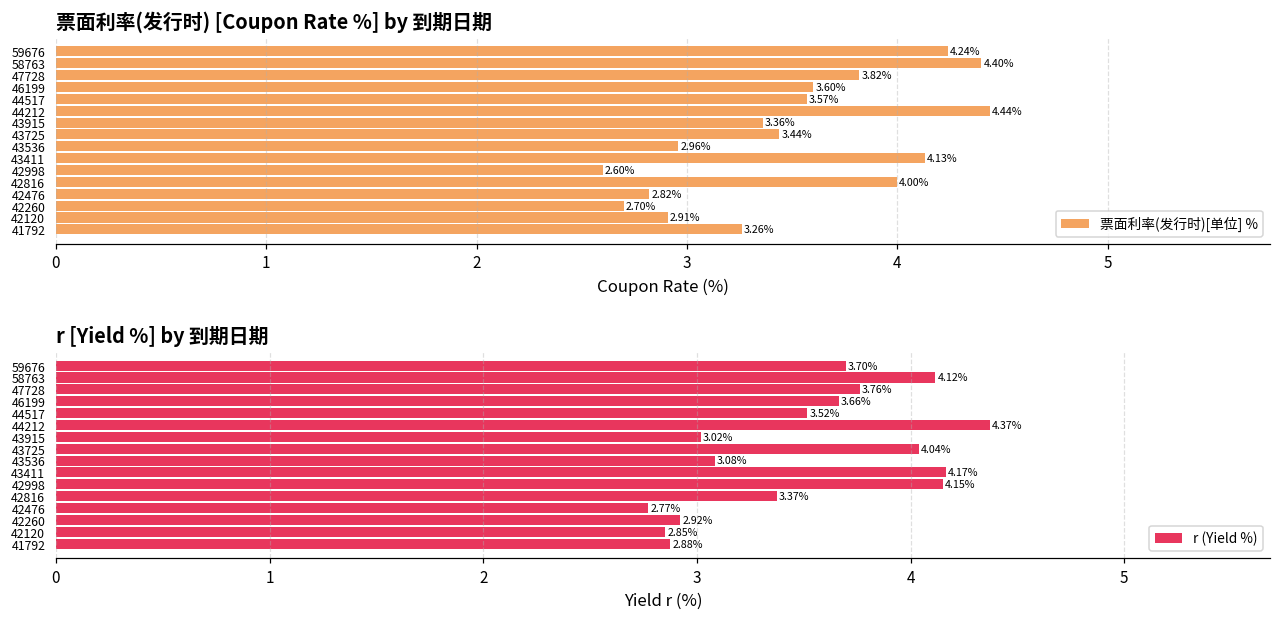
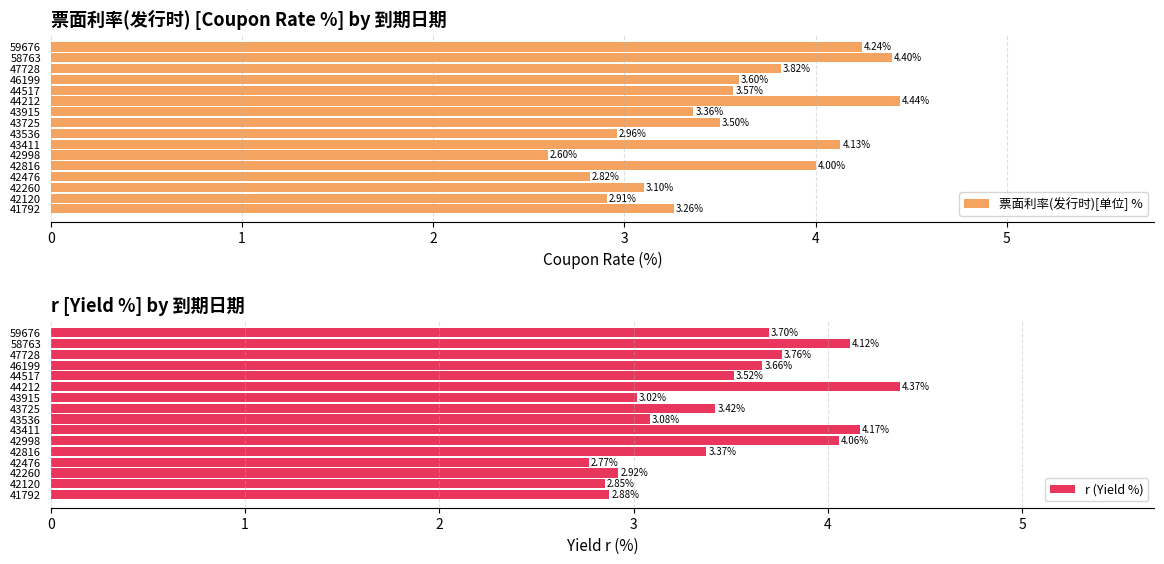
  {
    "票面利率(发行时) [Coupon Rate %] by 到期日期": {
      "59676": "4.24%",
      "58763": "4.40%",
      "47728": "3.82%",
      "46199": "3.60%",
      "44517": "3.57%",
      "44212": "4.44%",
      "43915": "3.36%",
-     "43725": "3.44%",
+     "43725": "3.50%",
      "43536": "2.96%",
      "43411": "4.13%",
      "42998": "2.60%",
      "42816": "4.00%",
      "42476": "2.82%",
-     "42260": "2.70%",
+     "42260": "3.10%",
      "42120": "2.91%",
      "41792": "3.26%"
    },
    "r [Yield %] by 到期日期": {
      "59676": "3.70%",
      "58763": "4.12%",
      "47728": "3.76%",
      "46199": "3.66%",
      "44517": "3.52%",
      "44212": "4.37%",
      "43915": "3.02%",
-     "43725": "4.04%",
+     "43725": "3.42%",
      "43536": "3.08%",
      "43411": "4.17%",
-     "42998": "4.15%",
+     "42998": "4.06%",
      "42816": "3.37%",
      "42476": "2.77%",
      "42260": "2.92%",
      "42120": "2.85%",
      "41792": "2.88%"
    }
  }
